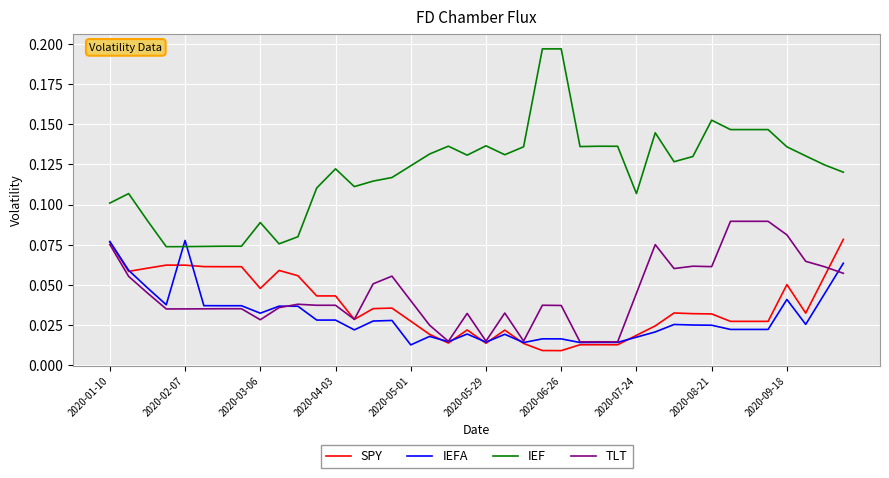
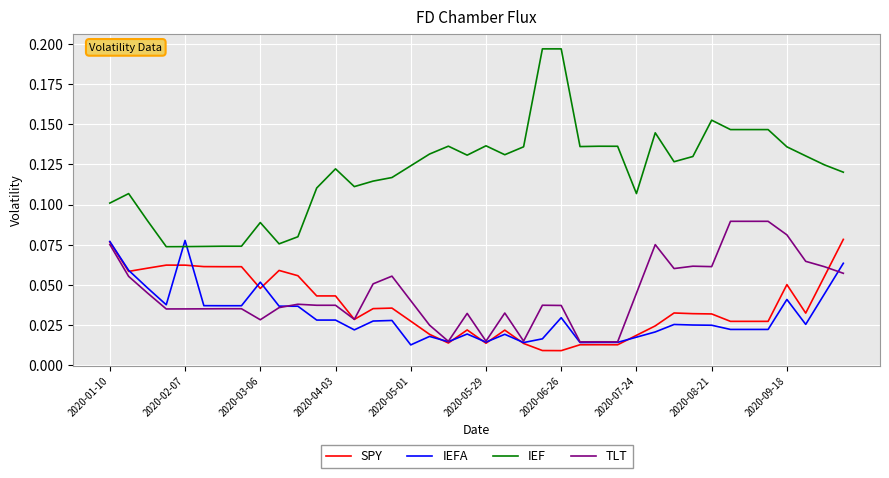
  {
    "SPY": {
      "2020-02-07": 0.062,
      "2020-03-06": 0.048,
      "2020-04-03": 0.043,
      "2020-05-01": 0.027,
      "2020-06-26": 0.009,
      "2020-08-21": 0.032,
      "2020-09-18": 0.050
    },
    "IEFA": {
      "2020-02-07": 0.078,
-     "2020-03-06": 0.032,
+     "2020-03-06": 0.052,
      "2020-04-03": 0.028,
      "2020-05-01": 0.013,
-     "2020-06-26": 0.016,
+     "2020-06-26": 0.030,
      "2020-08-21": 0.025,
      "2020-09-18": 0.041
    },
    "IEF": {
      "2020-01-10": 0.101,
      "2020-02-07": 0.074,
      "2020-03-06": 0.089,
      "2020-04-03": 0.122,
      "2020-05-01": 0.124,
      "2020-05-29": 0.137,
      "2020-06-26": 0.197,
      "2020-07-24": 0.107,
      "2020-08-21": 0.152,
      "2020-09-18": 0.136
    },
    "TLT": {
      "2020-02-07": 0.035,
      "2020-03-06": 0.028,
      "2020-04-03": 0.037,
      "2020-05-01": 0.040,
      "2020-06-26": 0.037,
      "2020-07-24": 0.045,
      "2020-08-21": 0.061,
      "2020-09-18": 0.081
    }
  }
